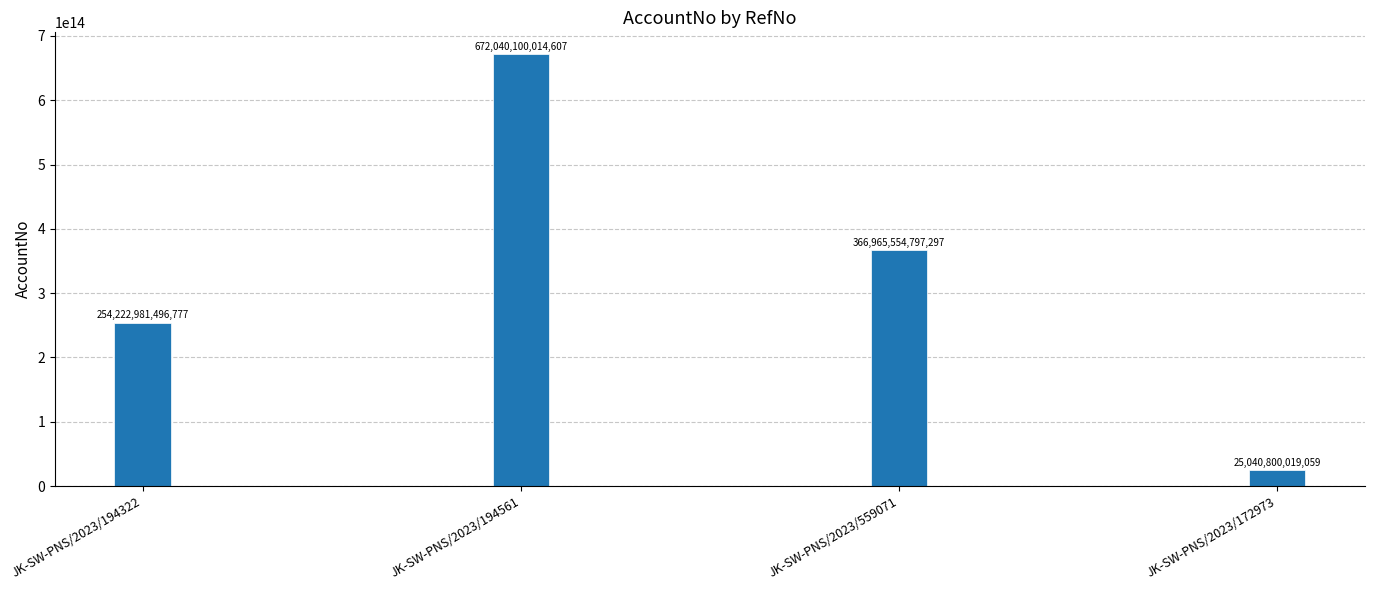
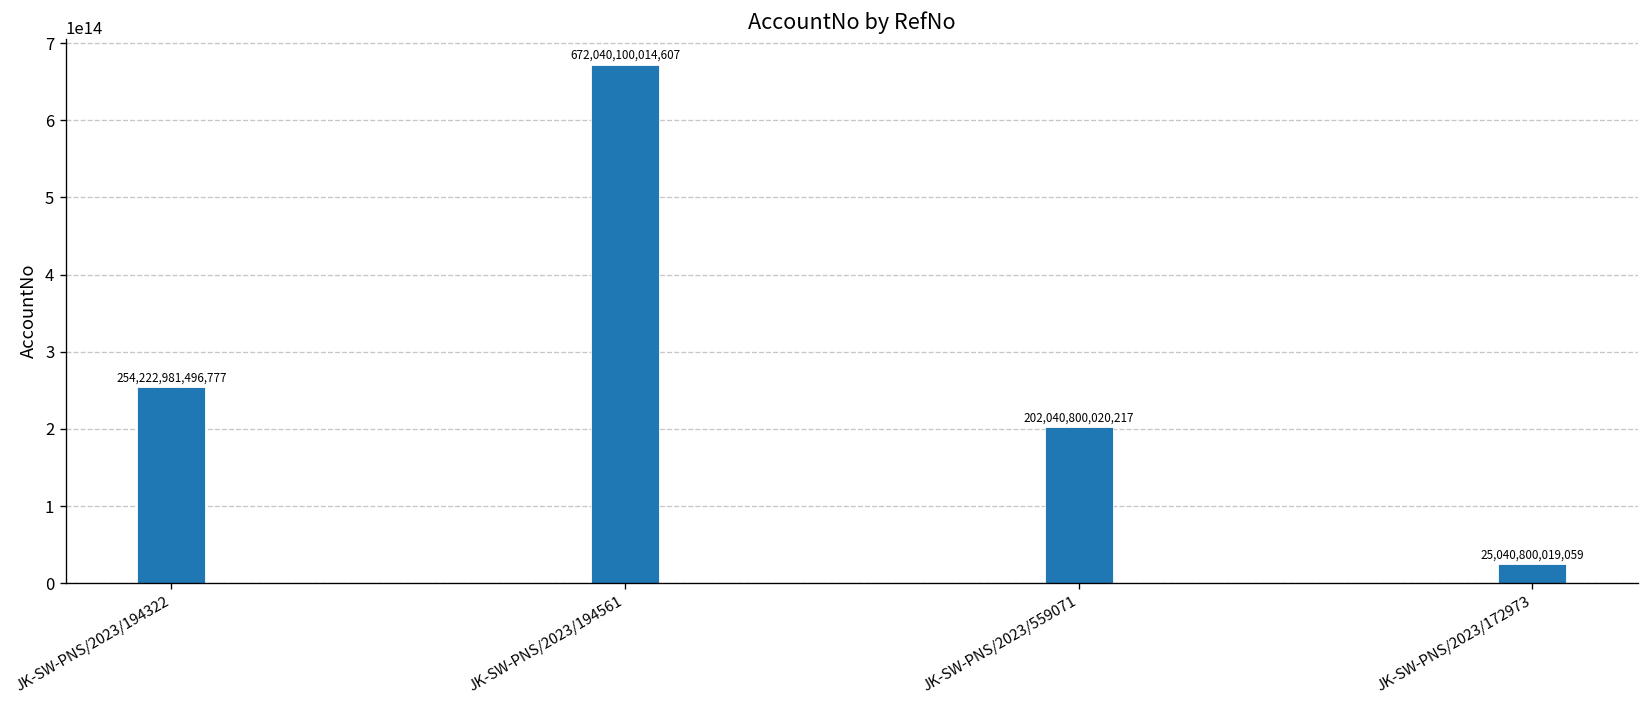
  {
    "JK-SW-PNS/2023/194322": "254,222,981,496,777",
    "JK-SW-PNS/2023/194561": "672,040,100,014,607",
-   "JK-SW-PNS/2023/559071": "366,965,554,797,297",
+   "JK-SW-PNS/2023/559071": "202,040,800,020,217",
    "JK-SW-PNS/2023/172973": "25,040,800,019,059"
  }
